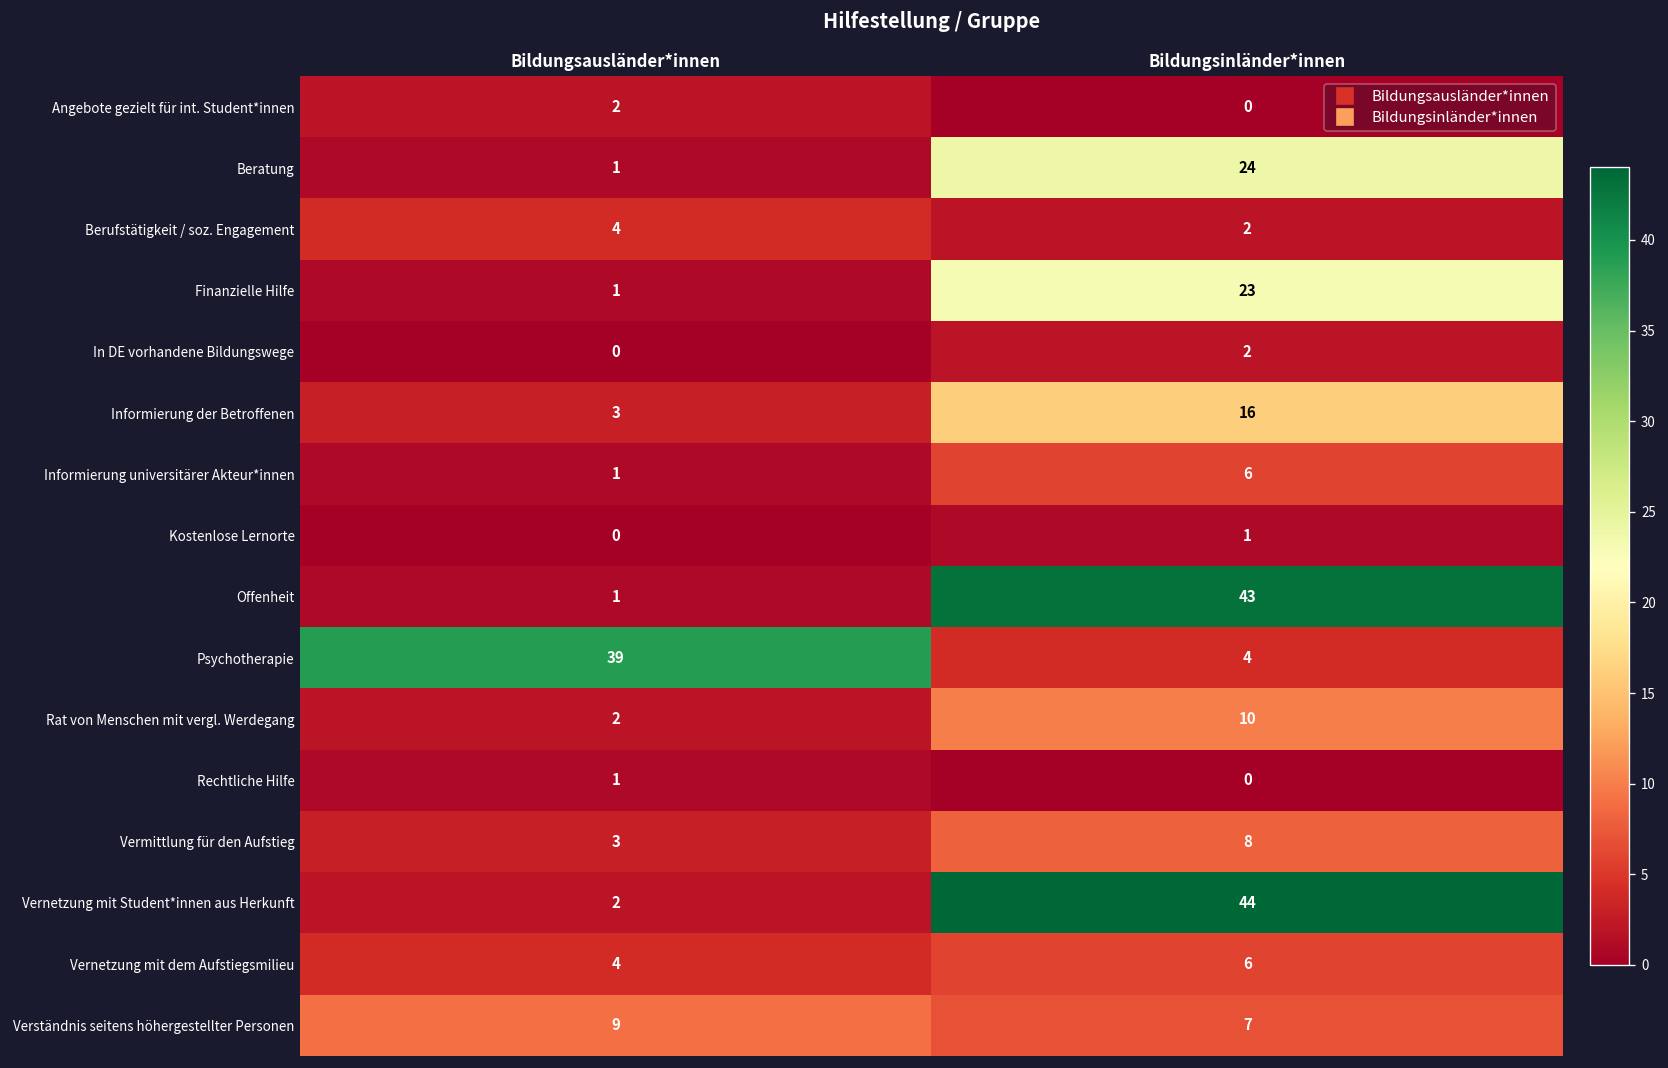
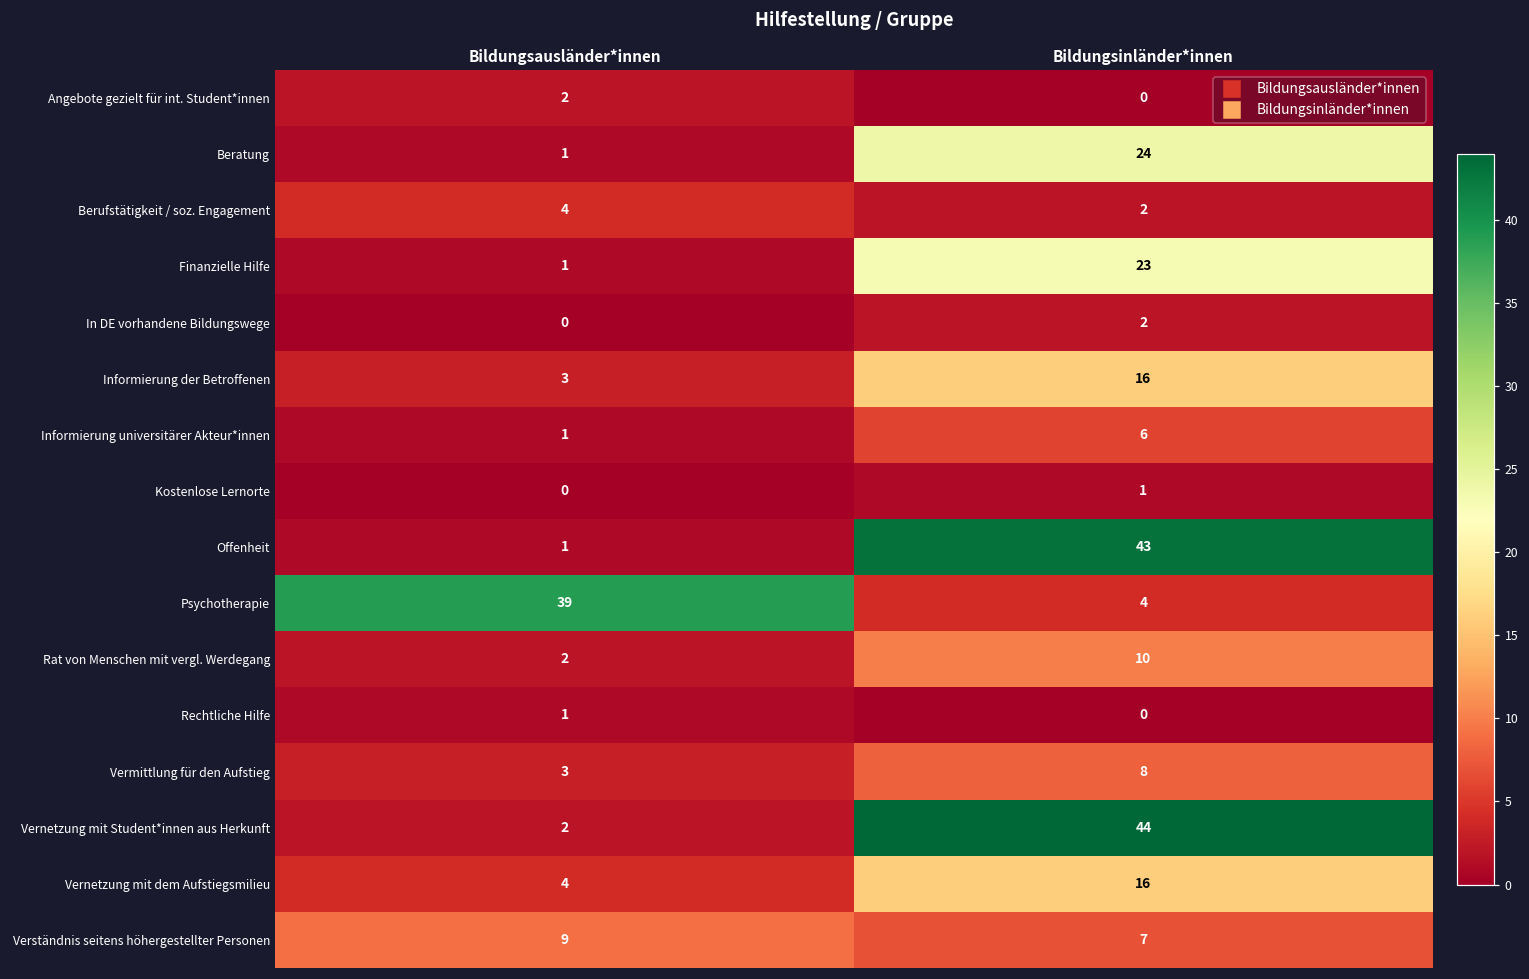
  {
    "Angebote gezielt für int. Student*innen": {
      "Bildungsausländer*innen": 2,
      "Bildungsinländer*innen": 0
    },
    "Beratung": {
      "Bildungsausländer*innen": 1,
      "Bildungsinländer*innen": 24
    },
    "Berufstätigkeit / soz. Engagement": {
      "Bildungsausländer*innen": 4,
      "Bildungsinländer*innen": 2
    },
    "Finanzielle Hilfe": {
      "Bildungsausländer*innen": 1,
      "Bildungsinländer*innen": 23
    },
    "In DE vorhandene Bildungswege": {
      "Bildungsausländer*innen": 0,
      "Bildungsinländer*innen": 2
    },
    "Informierung der Betroffenen": {
      "Bildungsausländer*innen": 3,
      "Bildungsinländer*innen": 16
    },
    "Informierung universitärer Akteur*innen": {
      "Bildungsausländer*innen": 1,
      "Bildungsinländer*innen": 6
    },
    "Kostenlose Lernorte": {
      "Bildungsausländer*innen": 0,
      "Bildungsinländer*innen": 1
    },
    "Offenheit": {
      "Bildungsausländer*innen": 1,
      "Bildungsinländer*innen": 43
    },
    "Psychotherapie": {
      "Bildungsausländer*innen": 39,
      "Bildungsinländer*innen": 4
    },
    "Rat von Menschen mit vergl. Werdegang": {
      "Bildungsausländer*innen": 2,
      "Bildungsinländer*innen": 10
    },
    "Rechtliche Hilfe": {
      "Bildungsausländer*innen": 1,
      "Bildungsinländer*innen": 0
    },
    "Vermittlung für den Aufstieg": {
      "Bildungsausländer*innen": 3,
      "Bildungsinländer*innen": 8
    },
    "Vernetzung mit Student*innen aus Herkunft": {
      "Bildungsausländer*innen": 2,
      "Bildungsinländer*innen": 44
    },
    "Vernetzung mit dem Aufstiegsmilieu": {
      "Bildungsausländer*innen": 4,
-     "Bildungsinländer*innen": 6
+     "Bildungsinländer*innen": 16
    },
    "Verständnis seitens höhergestellter Personen": {
      "Bildungsausländer*innen": 9,
      "Bildungsinländer*innen": 7
    }
  }
